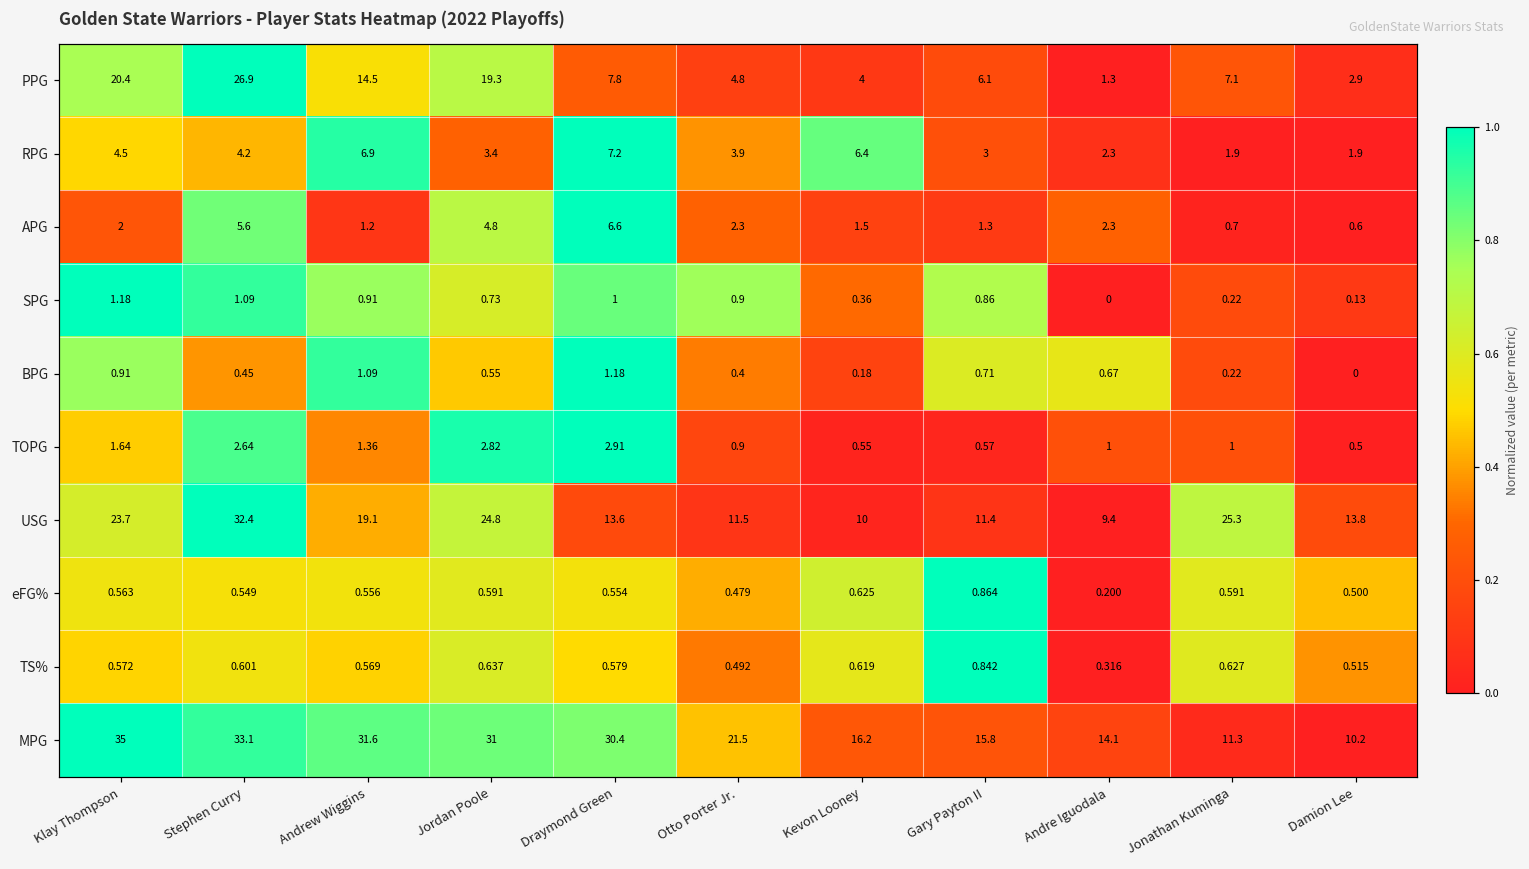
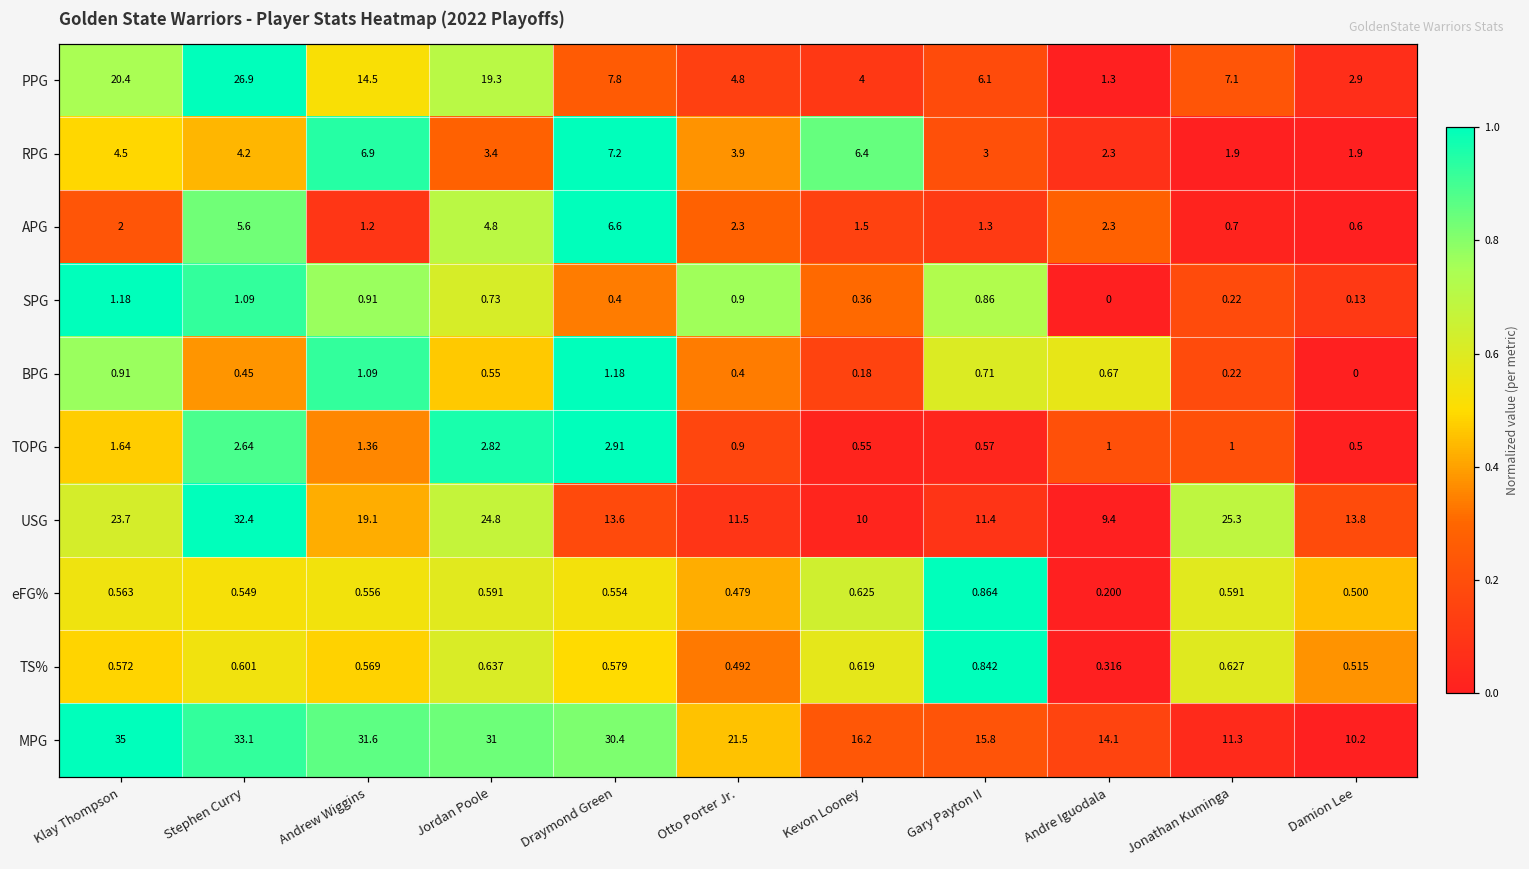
  {
    "PPG": {
      "Klay Thompson": 20.4,
      "Stephen Curry": 26.9,
      "Andrew Wiggins": 14.5,
      "Jordan Poole": 19.3,
      "Draymond Green": 7.8,
      "Otto Porter Jr.": 4.8,
      "Kevon Looney": 4,
      "Gary Payton II": 6.1,
      "Andre Iguodala": 1.3,
      "Jonathan Kuminga": 7.1,
      "Damion Lee": 2.9
    },
    "RPG": {
      "Klay Thompson": 4.5,
      "Stephen Curry": 4.2,
      "Andrew Wiggins": 6.9,
      "Jordan Poole": 3.4,
      "Draymond Green": 7.2,
      "Otto Porter Jr.": 3.9,
      "Kevon Looney": 6.4,
      "Gary Payton II": 3,
      "Andre Iguodala": 2.3,
      "Jonathan Kuminga": 1.9,
      "Damion Lee": 1.9
    },
    "APG": {
      "Klay Thompson": 2,
      "Stephen Curry": 5.6,
      "Andrew Wiggins": 1.2,
      "Jordan Poole": 4.8,
      "Draymond Green": 6.6,
      "Otto Porter Jr.": 2.3,
      "Kevon Looney": 1.5,
      "Gary Payton II": 1.3,
      "Andre Iguodala": 2.3,
      "Jonathan Kuminga": 0.7,
      "Damion Lee": 0.6
    },
    "SPG": {
      "Klay Thompson": 1.18,
      "Stephen Curry": 1.09,
      "Andrew Wiggins": 0.91,
      "Jordan Poole": 0.73,
-     "Draymond Green": 1,
+     "Draymond Green": 0.4,
      "Otto Porter Jr.": 0.9,
      "Kevon Looney": 0.36,
      "Gary Payton II": 0.86,
      "Andre Iguodala": 0,
      "Jonathan Kuminga": 0.22,
      "Damion Lee": 0.13
    },
    "BPG": {
      "Klay Thompson": 0.91,
      "Stephen Curry": 0.45,
      "Andrew Wiggins": 1.09,
      "Jordan Poole": 0.55,
      "Draymond Green": 1.18,
      "Otto Porter Jr.": 0.4,
      "Kevon Looney": 0.18,
      "Gary Payton II": 0.71,
      "Andre Iguodala": 0.67,
      "Jonathan Kuminga": 0.22,
      "Damion Lee": 0
    },
    "TOPG": {
      "Klay Thompson": 1.64,
      "Stephen Curry": 2.64,
      "Andrew Wiggins": 1.36,
      "Jordan Poole": 2.82,
      "Draymond Green": 2.91,
      "Otto Porter Jr.": 0.9,
      "Kevon Looney": 0.55,
      "Gary Payton II": 0.57,
      "Andre Iguodala": 1,
      "Jonathan Kuminga": 1,
      "Damion Lee": 0.5
    },
    "USG": {
      "Klay Thompson": 23.7,
      "Stephen Curry": 32.4,
      "Andrew Wiggins": 19.1,
      "Jordan Poole": 24.8,
      "Draymond Green": 13.6,
      "Otto Porter Jr.": 11.5,
      "Kevon Looney": 10,
      "Gary Payton II": 11.4,
      "Andre Iguodala": 9.4,
      "Jonathan Kuminga": 25.3,
      "Damion Lee": 13.8
    },
    "eFG%": {
      "Klay Thompson": 0.563,
      "Stephen Curry": 0.549,
      "Andrew Wiggins": 0.556,
      "Jordan Poole": 0.591,
      "Draymond Green": 0.554,
      "Otto Porter Jr.": 0.479,
      "Kevon Looney": 0.625,
      "Gary Payton II": 0.864,
      "Andre Iguodala": 0.200,
      "Jonathan Kuminga": 0.591,
      "Damion Lee": 0.500
    },
    "TS%": {
      "Klay Thompson": 0.572,
      "Stephen Curry": 0.601,
      "Andrew Wiggins": 0.569,
      "Jordan Poole": 0.637,
      "Draymond Green": 0.579,
      "Otto Porter Jr.": 0.492,
      "Kevon Looney": 0.619,
      "Gary Payton II": 0.842,
      "Andre Iguodala": 0.316,
      "Jonathan Kuminga": 0.627,
      "Damion Lee": 0.515
    },
    "MPG": {
      "Klay Thompson": 35,
      "Stephen Curry": 33.1,
      "Andrew Wiggins": 31.6,
      "Jordan Poole": 31,
      "Draymond Green": 30.4,
      "Otto Porter Jr.": 21.5,
      "Kevon Looney": 16.2,
      "Gary Payton II": 15.8,
      "Andre Iguodala": 14.1,
      "Jonathan Kuminga": 11.3,
      "Damion Lee": 10.2
    }
  }
